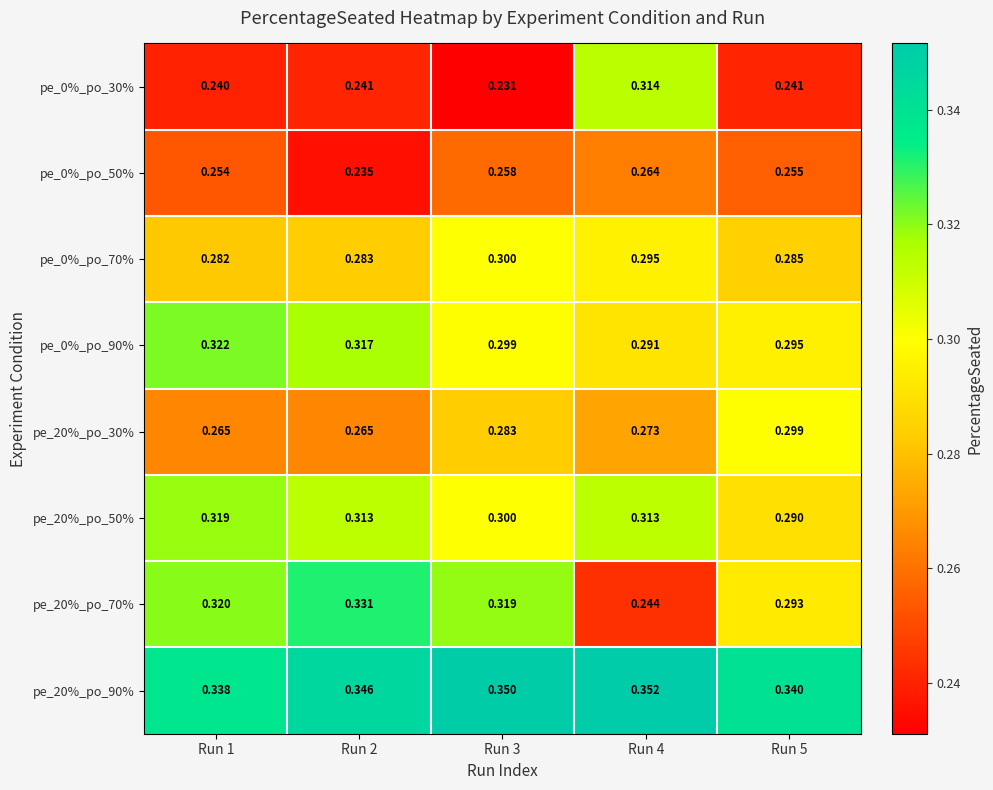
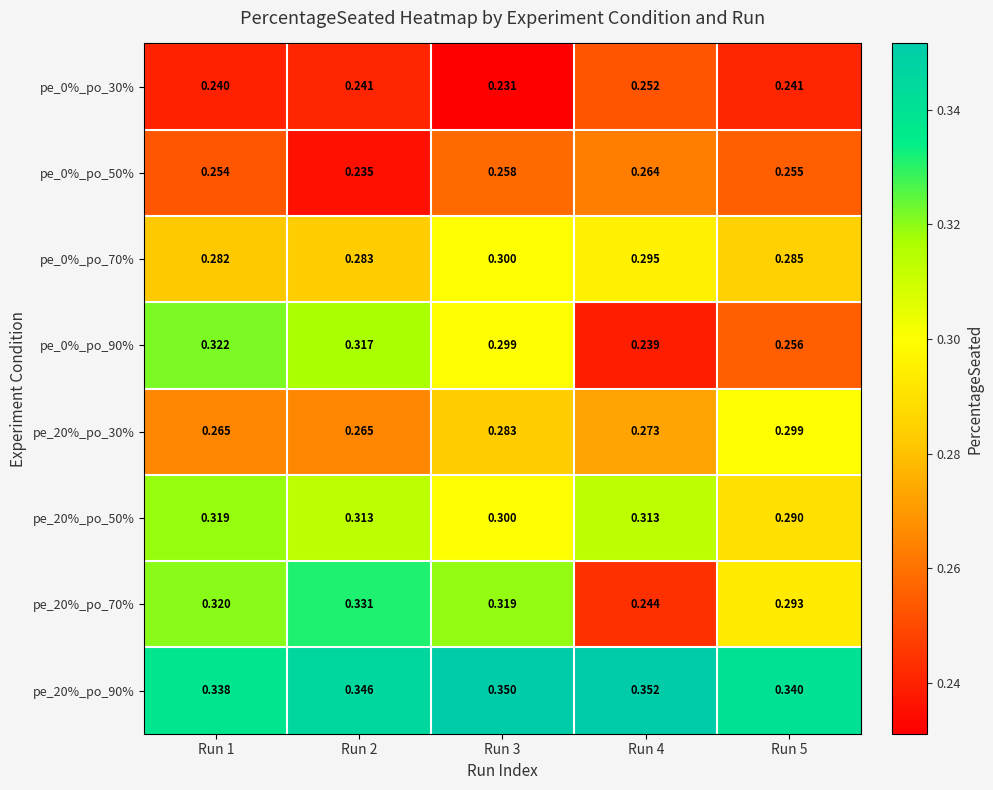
  {
    "pe_0%_po_30%": {
      "Run 1": 0.240,
      "Run 2": 0.241,
      "Run 3": 0.231,
-     "Run 4": 0.314,
+     "Run 4": 0.252,
      "Run 5": 0.241
    },
    "pe_0%_po_50%": {
      "Run 1": 0.254,
      "Run 2": 0.235,
      "Run 3": 0.258,
      "Run 4": 0.264,
      "Run 5": 0.255
    },
    "pe_0%_po_70%": {
      "Run 1": 0.282,
      "Run 2": 0.283,
      "Run 3": 0.300,
      "Run 4": 0.295,
      "Run 5": 0.285
    },
    "pe_0%_po_90%": {
      "Run 1": 0.322,
      "Run 2": 0.317,
      "Run 3": 0.299,
-     "Run 4": 0.291,
-     "Run 5": 0.295
+     "Run 4": 0.239,
+     "Run 5": 0.256
    },
    "pe_20%_po_30%": {
      "Run 1": 0.265,
      "Run 2": 0.265,
      "Run 3": 0.283,
      "Run 4": 0.273,
      "Run 5": 0.299
    },
    "pe_20%_po_50%": {
      "Run 1": 0.319,
      "Run 2": 0.313,
      "Run 3": 0.300,
      "Run 4": 0.313,
      "Run 5": 0.290
    },
    "pe_20%_po_70%": {
      "Run 1": 0.320,
      "Run 2": 0.331,
      "Run 3": 0.319,
      "Run 4": 0.244,
      "Run 5": 0.293
    },
    "pe_20%_po_90%": {
      "Run 1": 0.338,
      "Run 2": 0.346,
      "Run 3": 0.350,
      "Run 4": 0.352,
      "Run 5": 0.340
    }
  }
